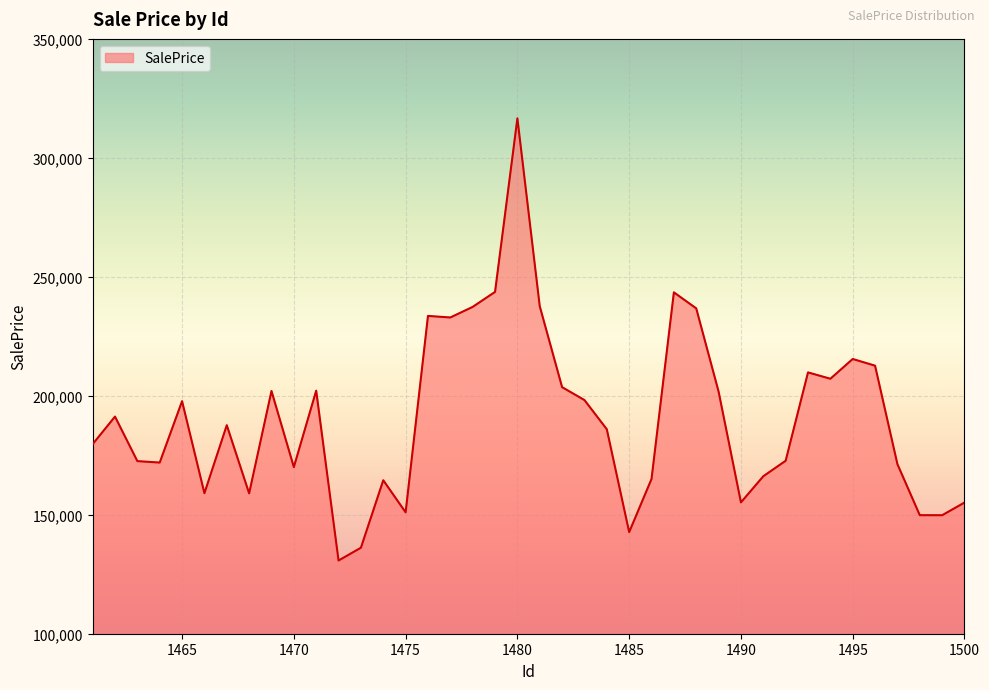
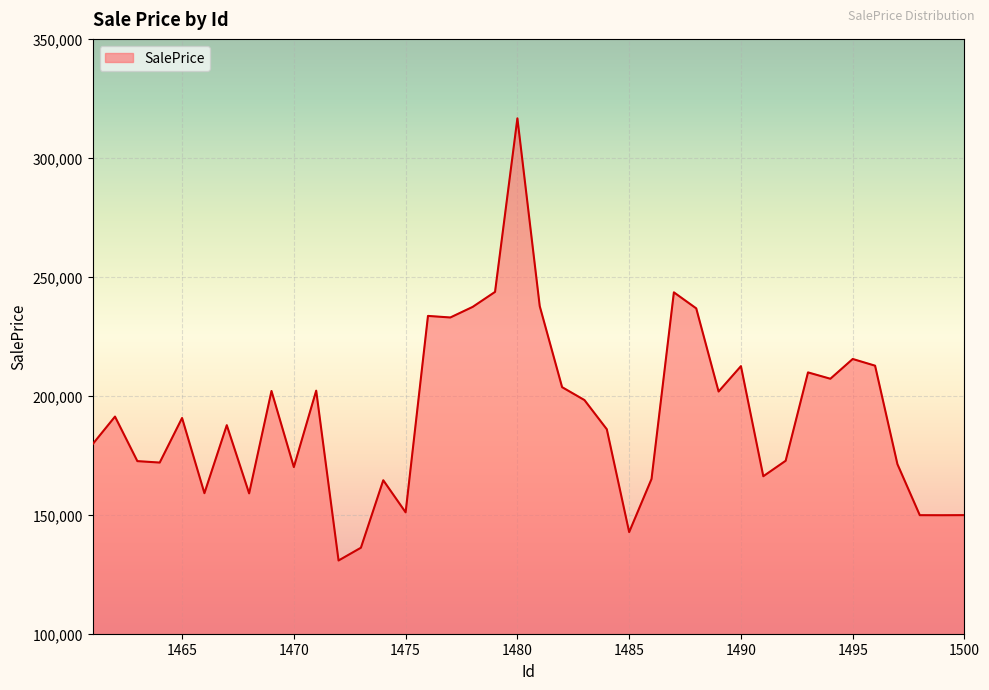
  {
-   "1465": "198,000",
+   "1465": "191,000",
    "1470": "170,000",
    "1475": "151,000",
    "1480": "317,000",
    "1485": "143,000",
-   "1490": "155,000",
+   "1490": "212,000",
    "1495": "215,000",
-   "1500": "155,000"
+   "1500": "150,000"
  }
